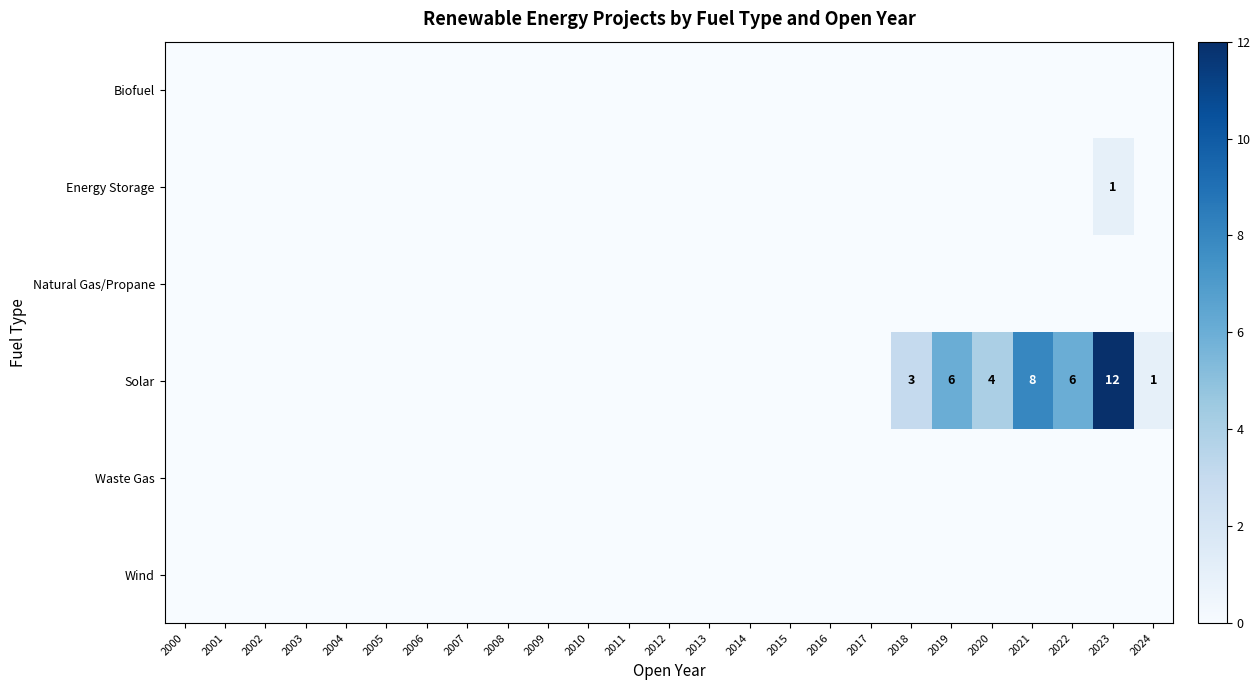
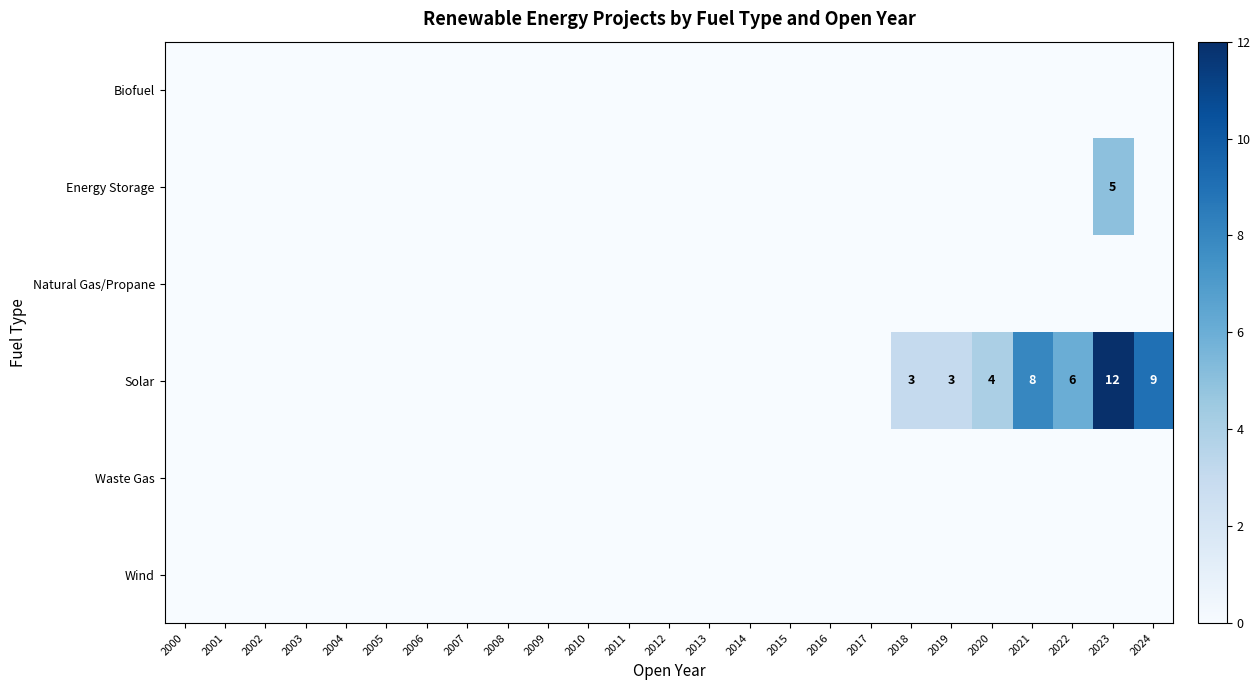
  {
    "Energy Storage": {
-     "2023": 1
+     "2023": 5
    },
    "Solar": {
      "2018": 3,
-     "2019": 6,
+     "2019": 3,
      "2020": 4,
      "2021": 8,
      "2022": 6,
      "2023": 12,
-     "2024": 1
+     "2024": 9
    }
  }
